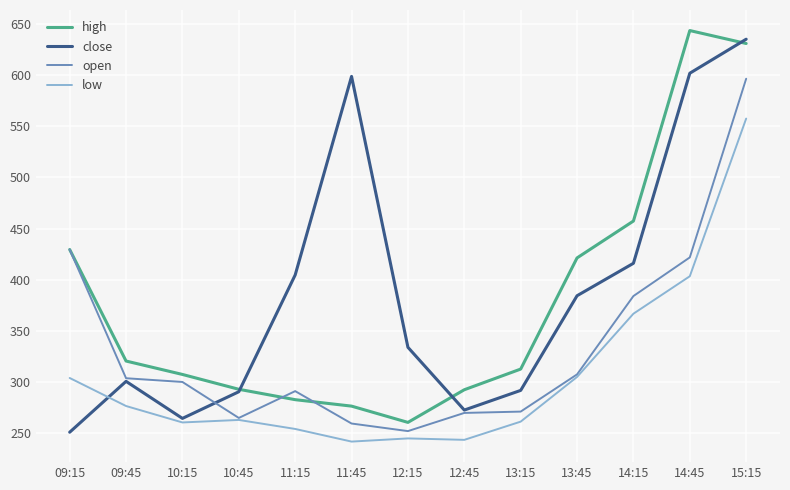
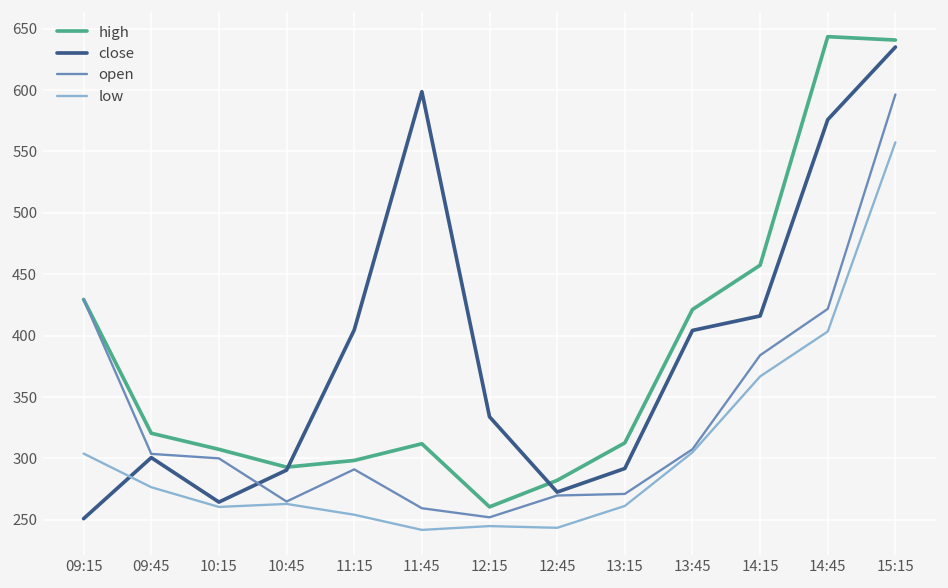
  {
    "high": {
      "09:45": 321,
      "10:15": 307,
-     "11:15": 283,
-     "11:45": 277,
+     "11:15": 298,
+     "11:45": 312,
      "12:15": 261,
-     "12:45": 293,
+     "12:45": 282,
      "13:15": 313,
      "13:45": 421,
      "14:15": 457,
      "14:45": 643,
-     "15:15": 631
+     "15:15": 641
    },
    "close": {
      "09:15": 251,
      "09:45": 301,
      "10:15": 265,
      "11:15": 405,
      "11:45": 599,
      "12:15": 334,
      "12:45": 273,
      "13:15": 292,
-     "13:45": 384,
+     "13:45": 404,
      "14:15": 416,
-     "14:45": 602,
+     "14:45": 576,
      "15:15": 635
    }
  }
